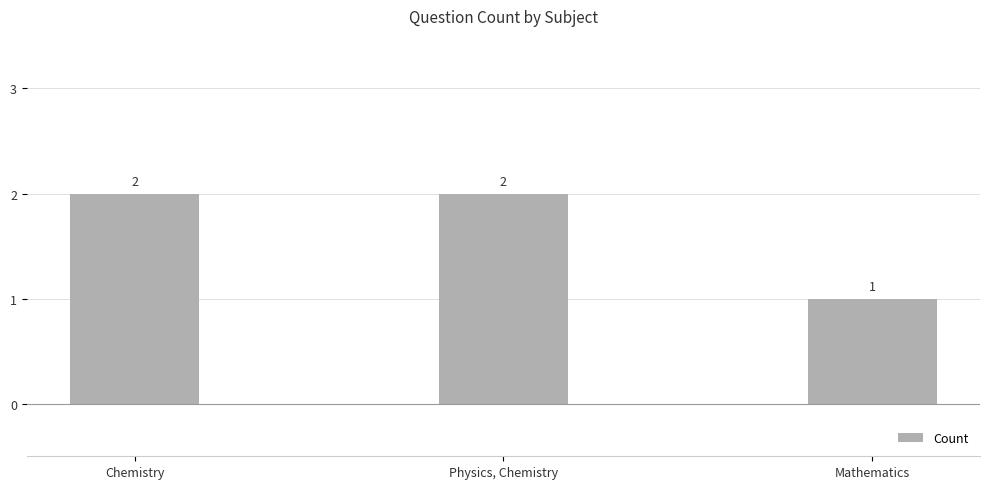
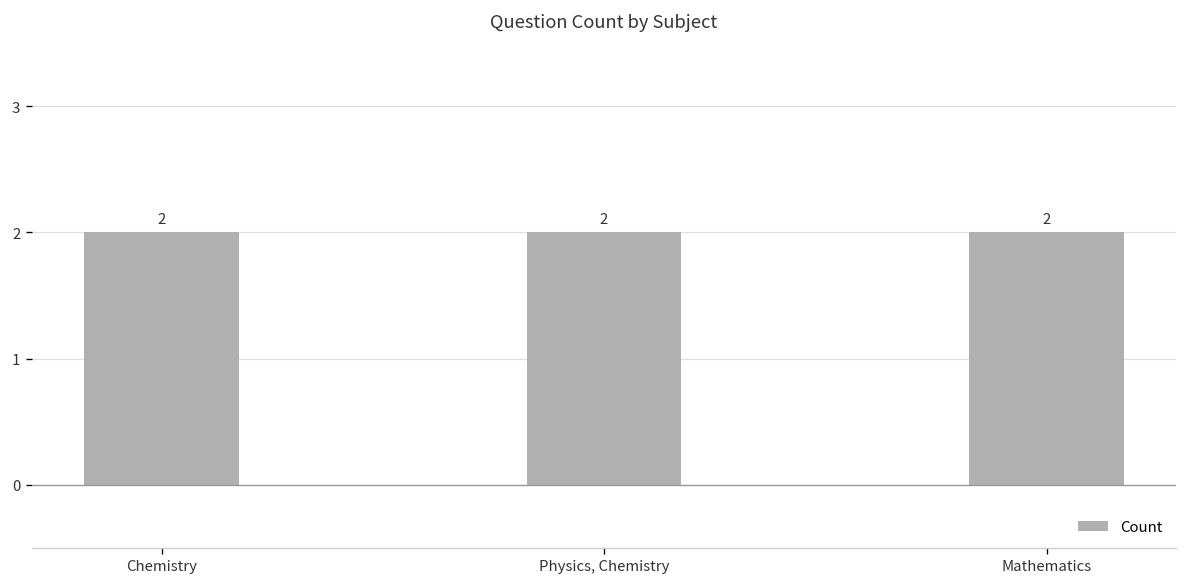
  {
    "Chemistry": 2,
    "Physics, Chemistry": 2,
-   "Mathematics": 1
+   "Mathematics": 2
  }
